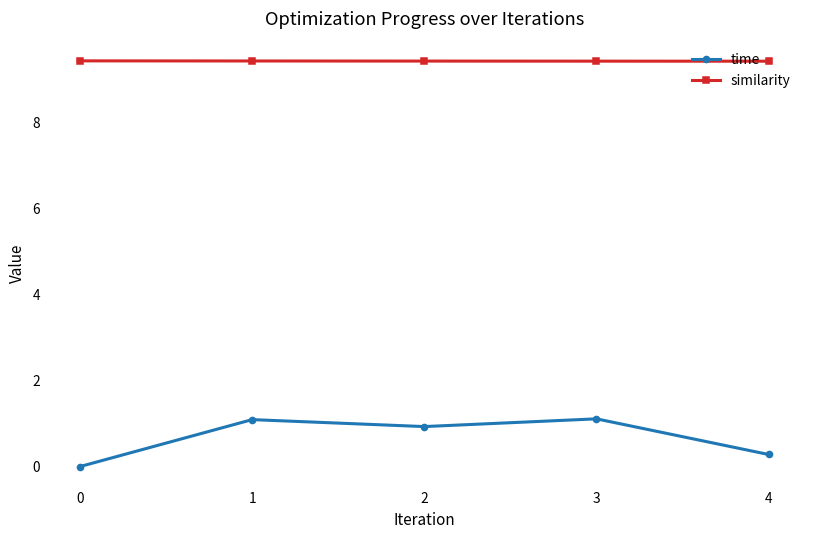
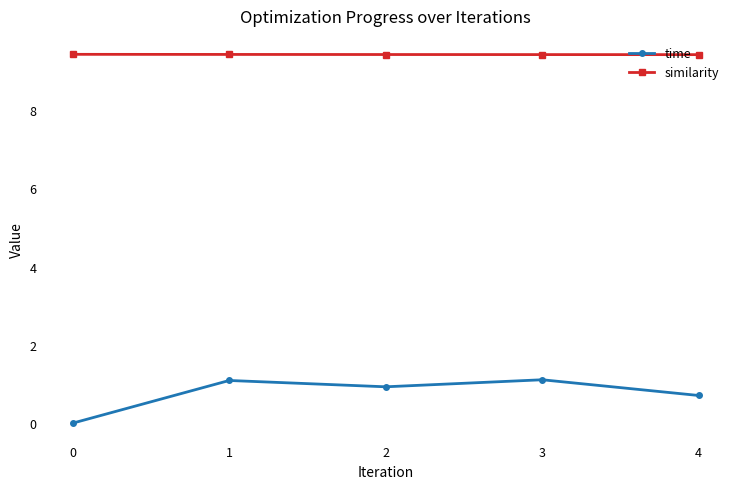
  {
    "time": {
      "0": 0.0,
      "1": 1.1,
      "2": 0.9,
      "3": 1.1,
-     "4": 0.3
+     "4": 0.7
    },
    "similarity": {
      "0": 9.4,
      "1": 9.4,
      "2": 9.4,
      "3": 9.4,
      "4": 9.4
    }
  }
